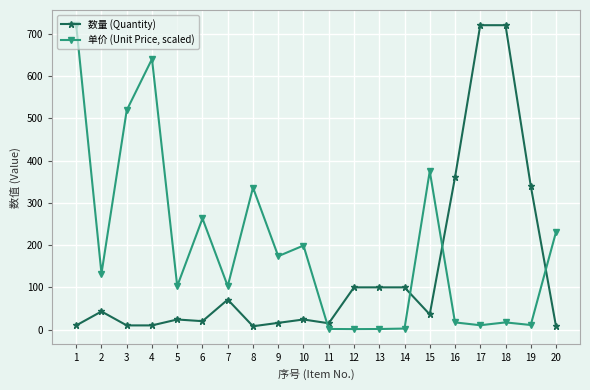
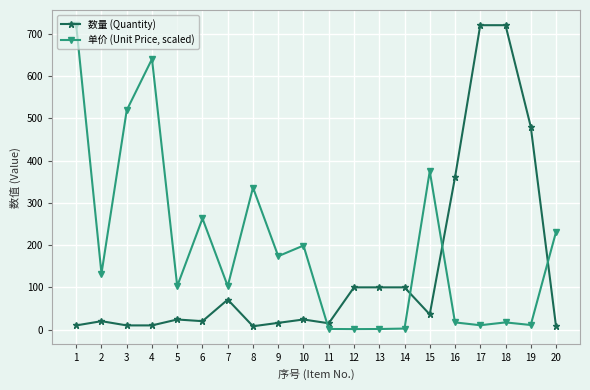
  {
    "数量 (Quantity)": {
      "1": 10,
-     "2": 40,
+     "2": 20,
      "3": 10,
      "4": 10,
      "5": 20,
      "6": 20,
      "7": 70,
      "8": 10,
      "9": 20,
      "10": 20,
      "11": 20,
      "12": 100,
      "13": 100,
      "14": 100,
      "15": 40,
      "16": 360,
      "17": 720,
      "18": 720,
-     "19": 340,
+     "19": 480,
      "20": 10
    },
    "单价 (Unit Price, scaled)": {
      "2": 130,
      "3": 520,
      "4": 640,
      "5": 100,
      "6": 260,
      "7": 100,
      "8": 340,
      "9": 170,
      "10": 200,
      "11": 0,
      "12": 0,
      "13": 0,
      "14": 0,
      "15": 370,
      "16": 20,
      "17": 10,
      "18": 20,
      "19": 10,
      "20": 230
    }
  }
